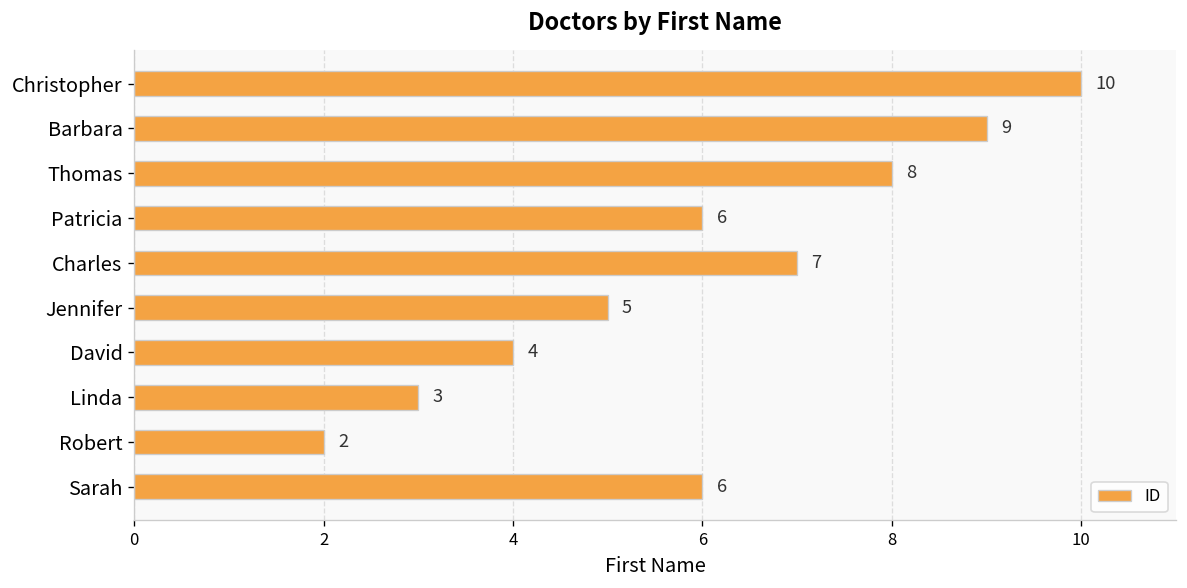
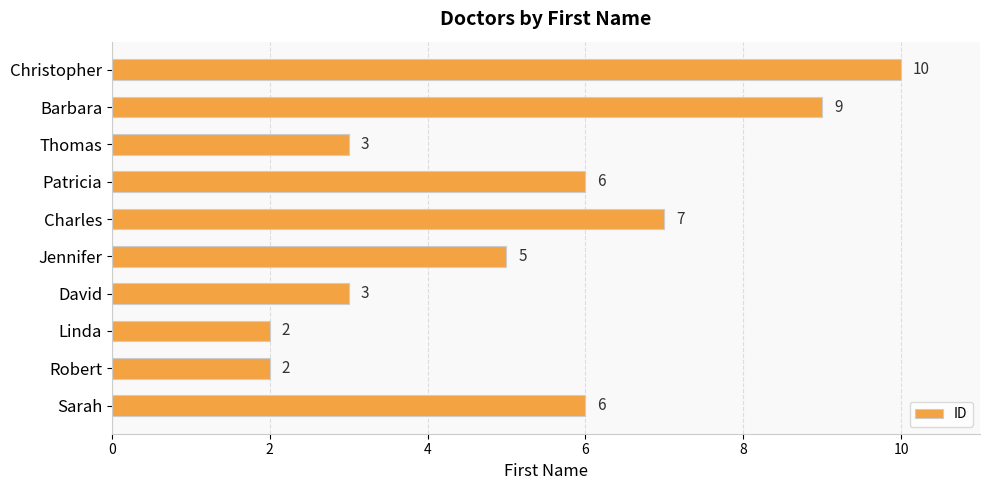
  {
    "Christopher": 10,
    "Barbara": 9,
-   "Thomas": 8,
+   "Thomas": 3,
    "Patricia": 6,
    "Charles": 7,
    "Jennifer": 5,
-   "David": 4,
-   "Linda": 3,
+   "David": 3,
+   "Linda": 2,
    "Robert": 2,
    "Sarah": 6
  }
